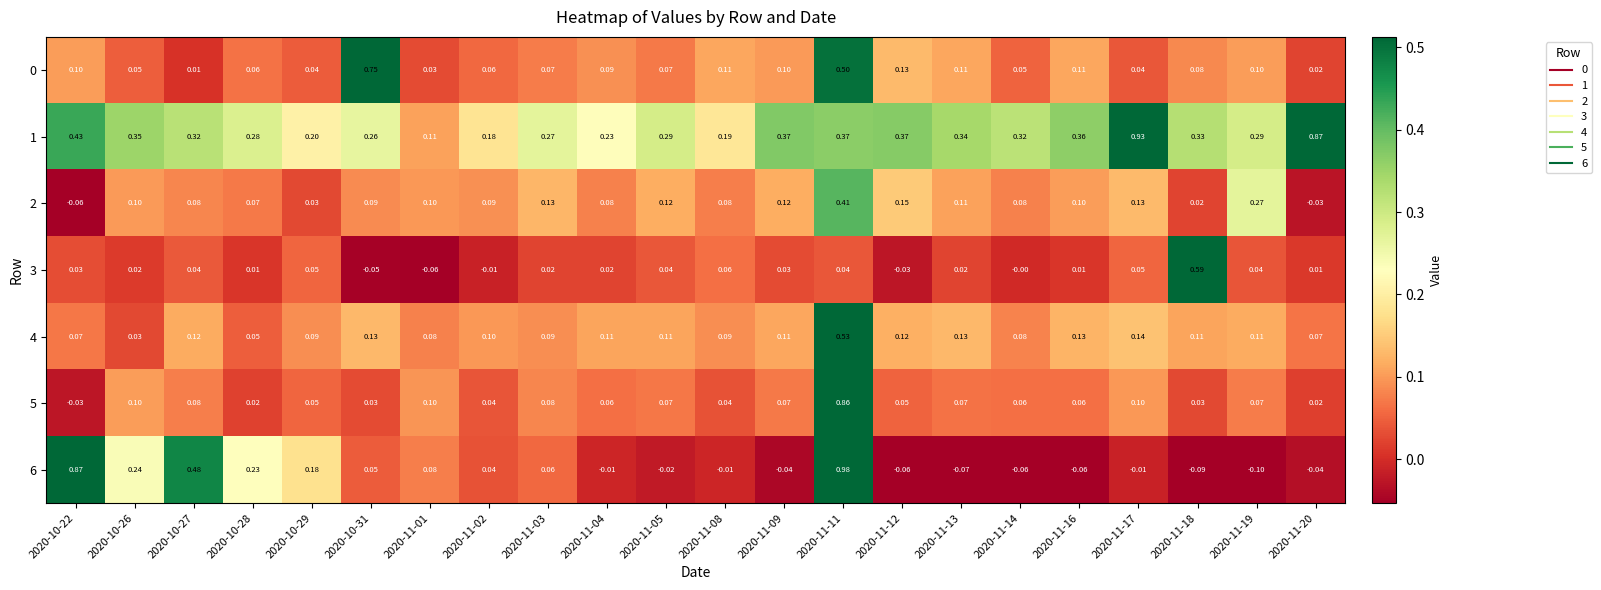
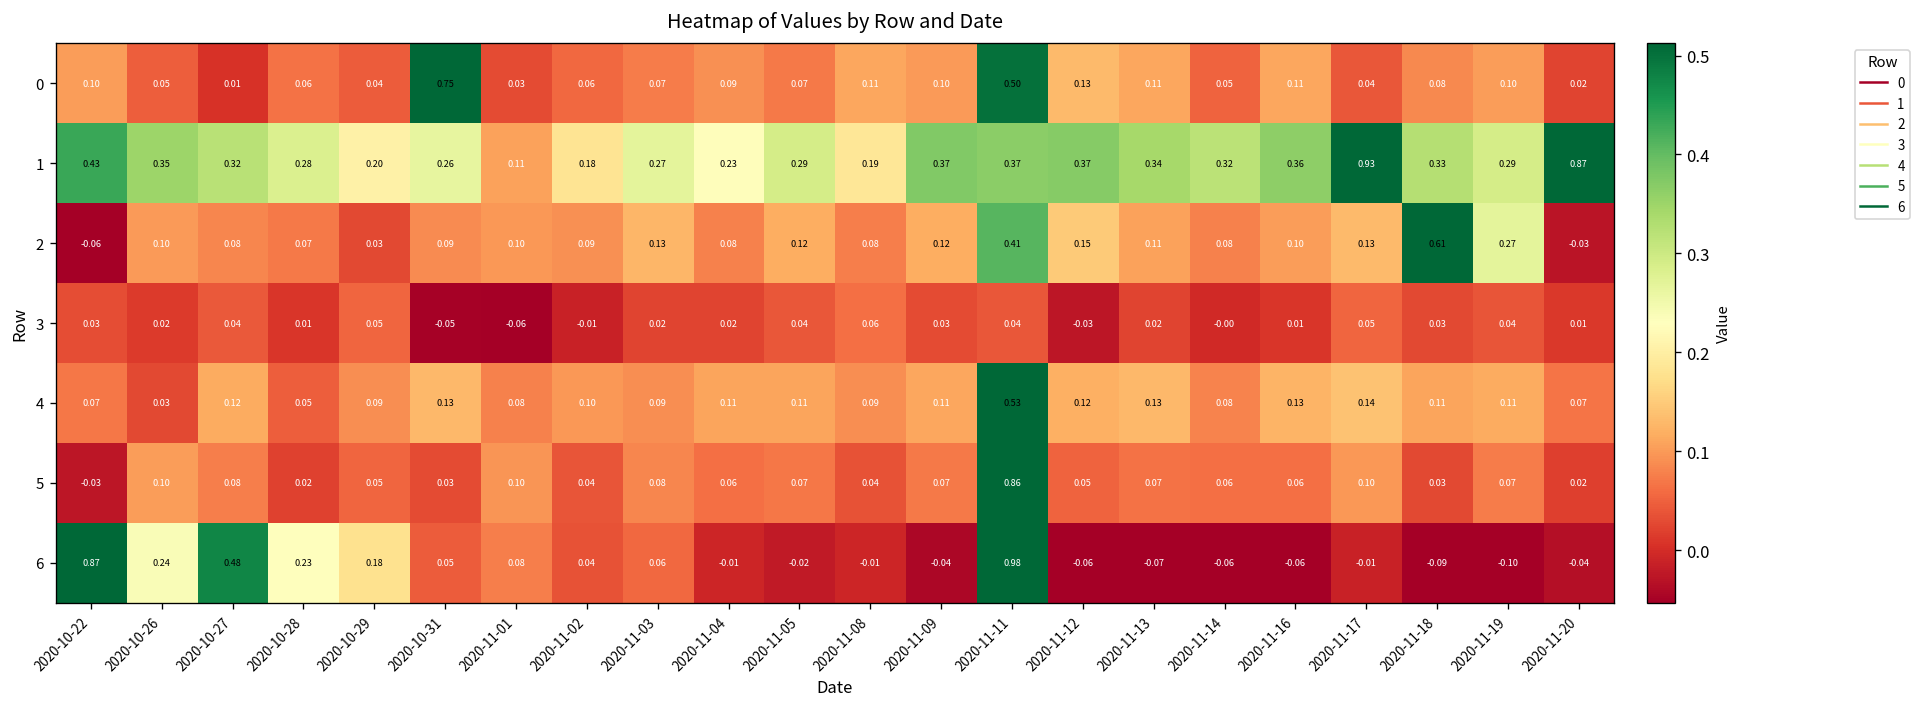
  {
    "0": {
      "2020-10-22": 0.10,
      "2020-10-26": 0.05,
      "2020-10-27": 0.01,
      "2020-10-28": 0.06,
      "2020-10-29": 0.04,
      "2020-10-31": 0.75,
      "2020-11-01": 0.03,
      "2020-11-02": 0.06,
      "2020-11-03": 0.07,
      "2020-11-04": 0.09,
      "2020-11-05": 0.07,
      "2020-11-08": 0.11,
      "2020-11-09": 0.10,
      "2020-11-11": 0.50,
      "2020-11-12": 0.13,
      "2020-11-13": 0.11,
      "2020-11-14": 0.05,
      "2020-11-16": 0.11,
      "2020-11-17": 0.04,
      "2020-11-18": 0.08,
      "2020-11-19": 0.10,
      "2020-11-20": 0.02
    },
    "1": {
      "2020-10-22": 0.43,
      "2020-10-26": 0.35,
      "2020-10-27": 0.32,
      "2020-10-28": 0.28,
      "2020-10-29": 0.20,
      "2020-10-31": 0.26,
      "2020-11-01": 0.11,
      "2020-11-02": 0.18,
      "2020-11-03": 0.27,
      "2020-11-04": 0.23,
      "2020-11-05": 0.29,
      "2020-11-08": 0.19,
      "2020-11-09": 0.37,
      "2020-11-11": 0.37,
      "2020-11-12": 0.37,
      "2020-11-13": 0.34,
      "2020-11-14": 0.32,
      "2020-11-16": 0.36,
      "2020-11-17": 0.93,
      "2020-11-18": 0.33,
      "2020-11-19": 0.29,
      "2020-11-20": 0.87
    },
    "2": {
      "2020-10-22": -0.06,
      "2020-10-26": 0.10,
      "2020-10-27": 0.08,
      "2020-10-28": 0.07,
      "2020-10-29": 0.03,
      "2020-10-31": 0.09,
      "2020-11-01": 0.10,
      "2020-11-02": 0.09,
      "2020-11-03": 0.13,
      "2020-11-04": 0.08,
      "2020-11-05": 0.12,
      "2020-11-08": 0.08,
      "2020-11-09": 0.12,
      "2020-11-11": 0.41,
      "2020-11-12": 0.15,
      "2020-11-13": 0.11,
      "2020-11-14": 0.08,
      "2020-11-16": 0.10,
      "2020-11-17": 0.13,
-     "2020-11-18": 0.02,
+     "2020-11-18": 0.61,
      "2020-11-19": 0.27,
      "2020-11-20": -0.03
    },
    "3": {
      "2020-10-22": 0.03,
      "2020-10-26": 0.02,
      "2020-10-27": 0.04,
      "2020-10-28": 0.01,
      "2020-10-29": 0.05,
      "2020-10-31": -0.05,
      "2020-11-01": -0.06,
      "2020-11-02": -0.01,
      "2020-11-03": 0.02,
      "2020-11-04": 0.02,
      "2020-11-05": 0.04,
      "2020-11-08": 0.06,
      "2020-11-09": 0.03,
      "2020-11-11": 0.04,
      "2020-11-12": -0.03,
      "2020-11-13": 0.02,
      "2020-11-14": -0.00,
      "2020-11-16": 0.01,
      "2020-11-17": 0.05,
-     "2020-11-18": 0.59,
+     "2020-11-18": 0.03,
      "2020-11-19": 0.04,
      "2020-11-20": 0.01
    },
    "4": {
      "2020-10-22": 0.07,
      "2020-10-26": 0.03,
      "2020-10-27": 0.12,
      "2020-10-28": 0.05,
      "2020-10-29": 0.09,
      "2020-10-31": 0.13,
      "2020-11-01": 0.08,
      "2020-11-02": 0.10,
      "2020-11-03": 0.09,
      "2020-11-04": 0.11,
      "2020-11-05": 0.11,
      "2020-11-08": 0.09,
      "2020-11-09": 0.11,
      "2020-11-11": 0.53,
      "2020-11-12": 0.12,
      "2020-11-13": 0.13,
      "2020-11-14": 0.08,
      "2020-11-16": 0.13,
      "2020-11-17": 0.14,
      "2020-11-18": 0.11,
      "2020-11-19": 0.11,
      "2020-11-20": 0.07
    },
    "5": {
      "2020-10-22": -0.03,
      "2020-10-26": 0.10,
      "2020-10-27": 0.08,
      "2020-10-28": 0.02,
      "2020-10-29": 0.05,
      "2020-10-31": 0.03,
      "2020-11-01": 0.10,
      "2020-11-02": 0.04,
      "2020-11-03": 0.08,
      "2020-11-04": 0.06,
      "2020-11-05": 0.07,
      "2020-11-08": 0.04,
      "2020-11-09": 0.07,
      "2020-11-11": 0.86,
      "2020-11-12": 0.05,
      "2020-11-13": 0.07,
      "2020-11-14": 0.06,
      "2020-11-16": 0.06,
      "2020-11-17": 0.10,
      "2020-11-18": 0.03,
      "2020-11-19": 0.07,
      "2020-11-20": 0.02
    },
    "6": {
      "2020-10-22": 0.87,
      "2020-10-26": 0.24,
      "2020-10-27": 0.48,
      "2020-10-28": 0.23,
      "2020-10-29": 0.18,
      "2020-10-31": 0.05,
      "2020-11-01": 0.08,
      "2020-11-02": 0.04,
      "2020-11-03": 0.06,
      "2020-11-04": -0.01,
      "2020-11-05": -0.02,
      "2020-11-08": -0.01,
      "2020-11-09": -0.04,
      "2020-11-11": 0.98,
      "2020-11-12": -0.06,
      "2020-11-13": -0.07,
      "2020-11-14": -0.06,
      "2020-11-16": -0.06,
      "2020-11-17": -0.01,
      "2020-11-18": -0.09,
      "2020-11-19": -0.10,
      "2020-11-20": -0.04
    }
  }
